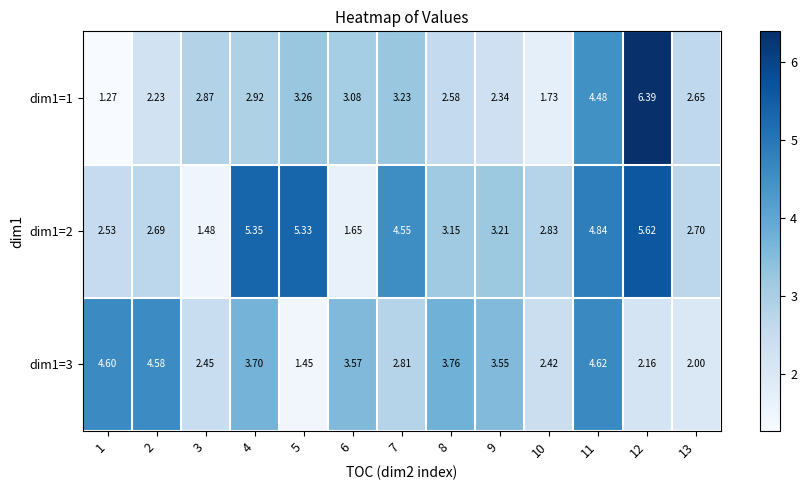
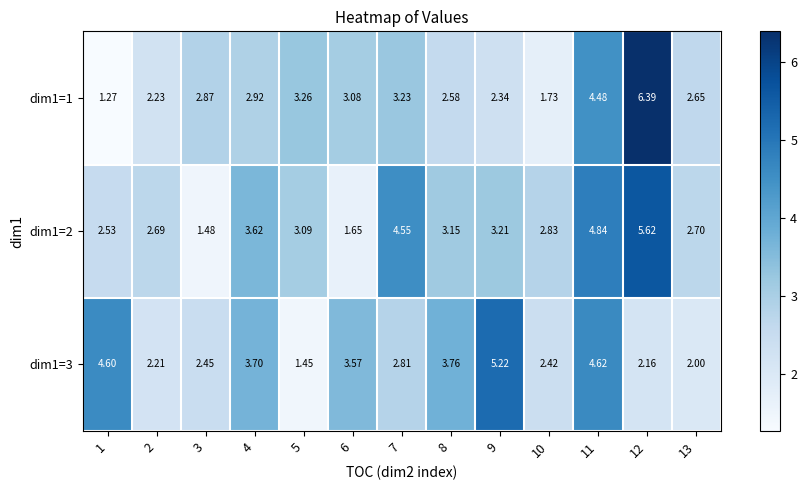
  {
    "dim1=1": {
      "1": 1.27,
      "2": 2.23,
      "3": 2.87,
      "4": 2.92,
      "5": 3.26,
      "6": 3.08,
      "7": 3.23,
      "8": 2.58,
      "9": 2.34,
      "10": 1.73,
      "11": 4.48,
      "12": 6.39,
      "13": 2.65
    },
    "dim1=2": {
      "1": 2.53,
      "2": 2.69,
      "3": 1.48,
-     "4": 5.35,
-     "5": 5.33,
+     "4": 3.62,
+     "5": 3.09,
      "6": 1.65,
      "7": 4.55,
      "8": 3.15,
      "9": 3.21,
      "10": 2.83,
      "11": 4.84,
      "12": 5.62,
      "13": 2.70
    },
    "dim1=3": {
      "1": 4.60,
-     "2": 4.58,
+     "2": 2.21,
      "3": 2.45,
      "4": 3.70,
      "5": 1.45,
      "6": 3.57,
      "7": 2.81,
      "8": 3.76,
-     "9": 3.55,
+     "9": 5.22,
      "10": 2.42,
      "11": 4.62,
      "12": 2.16,
      "13": 2.00
    }
  }
